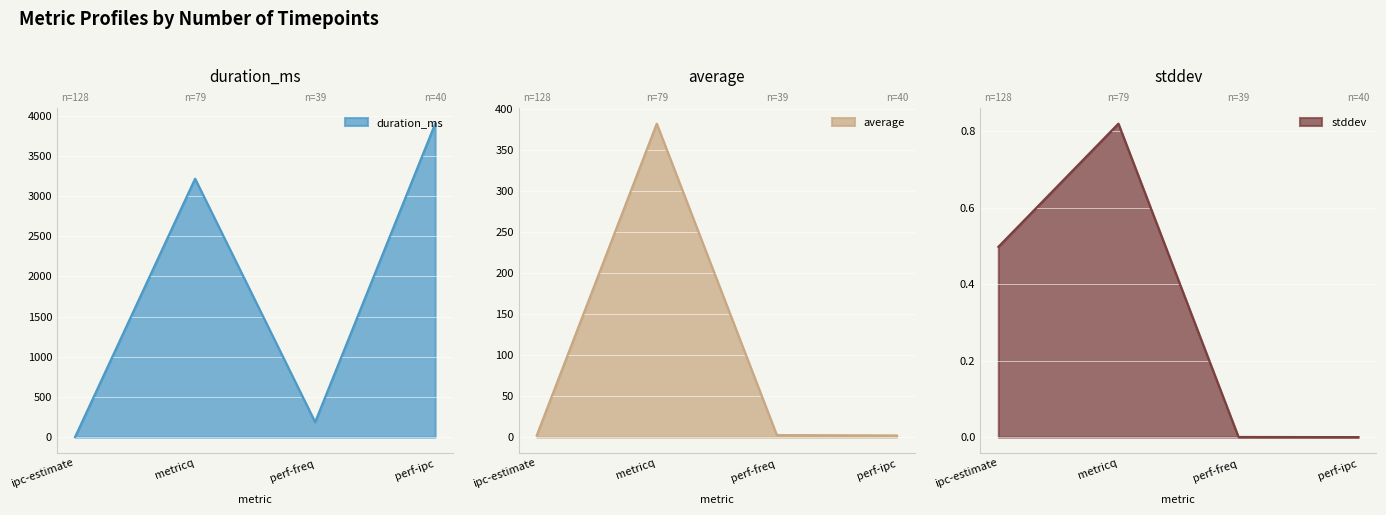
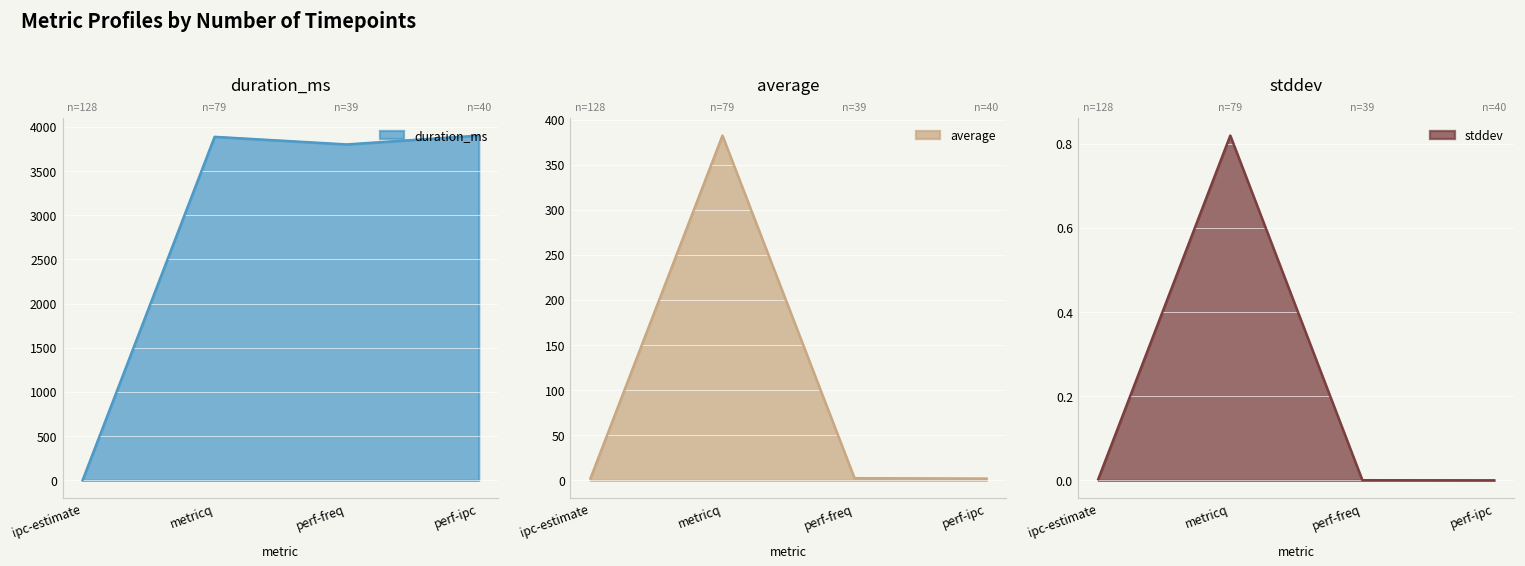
  {
    "duration_ms": {
      "ipc-estimate": 0,
-     "metricq": 3200,
-     "perf-freq": 200,
+     "metricq": 3900,
+     "perf-freq": 3800,
      "perf-ipc": 3900
    },
    "average": {
      "ipc-estimate": 0,
      "metricq": 380,
      "perf-freq": 0,
      "perf-ipc": 0
    },
    "stddev": {
-     "ipc-estimate": 0.50,
+     "ipc-estimate": 0.00,
      "metricq": 0.82,
      "perf-freq": 0.00,
      "perf-ipc": 0.00
    }
  }
